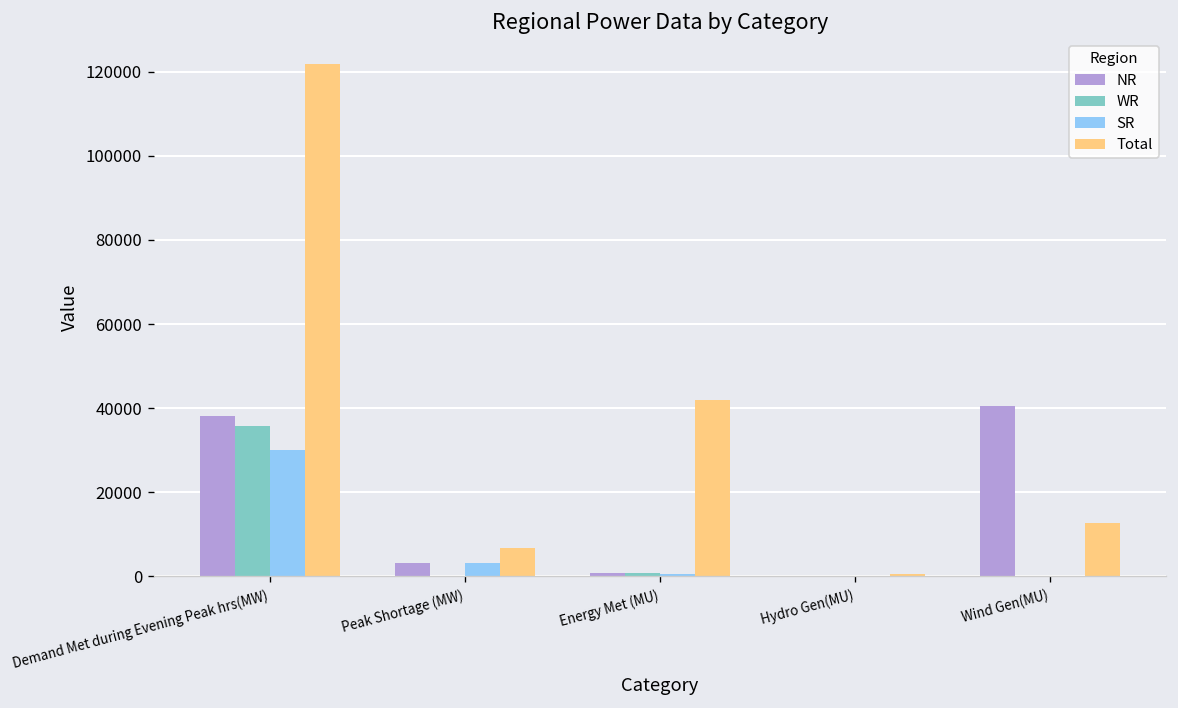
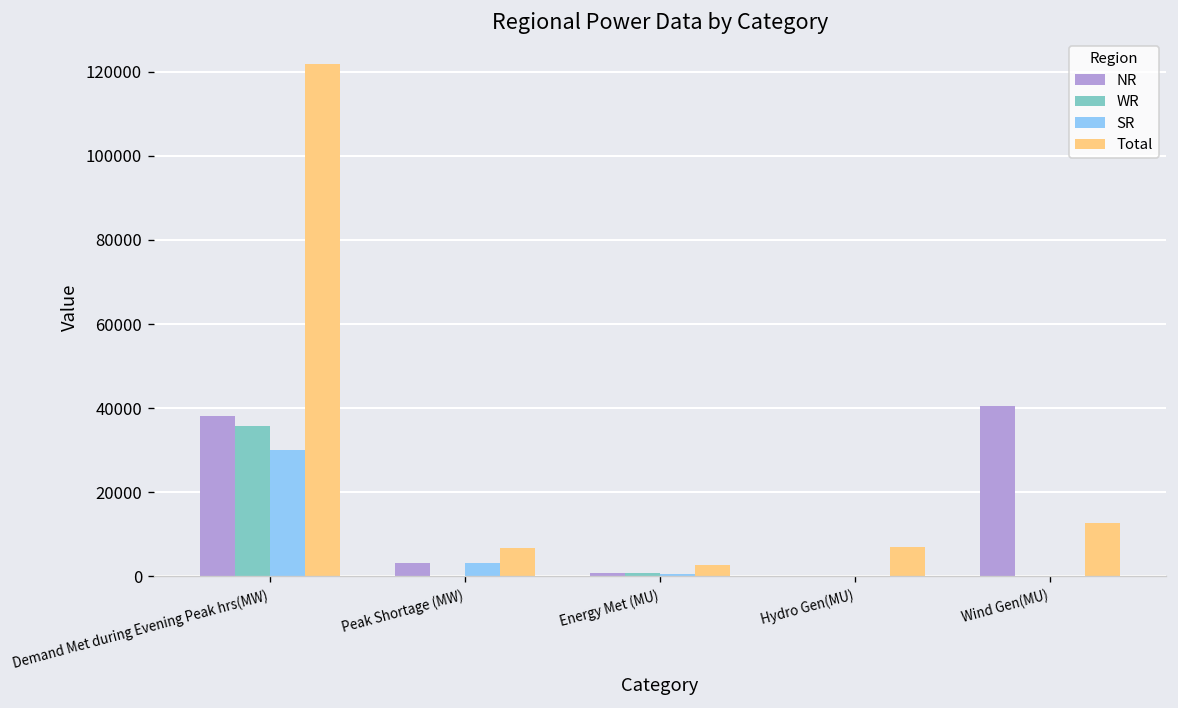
  {
    "NR": {
      "Demand Met during Evening Peak hrs(MW)": 38000,
      "Peak Shortage (MW)": 3000,
      "Energy Met (MU)": 1000,
      "Wind Gen(MU)": 41000
    },
    "Total": {
      "Demand Met during Evening Peak hrs(MW)": 122000,
      "Peak Shortage (MW)": 7000,
-     "Energy Met (MU)": 42000,
-     "Hydro Gen(MU)": 0,
+     "Energy Met (MU)": 3000,
+     "Hydro Gen(MU)": 7000,
      "Wind Gen(MU)": 13000
    }
  }
